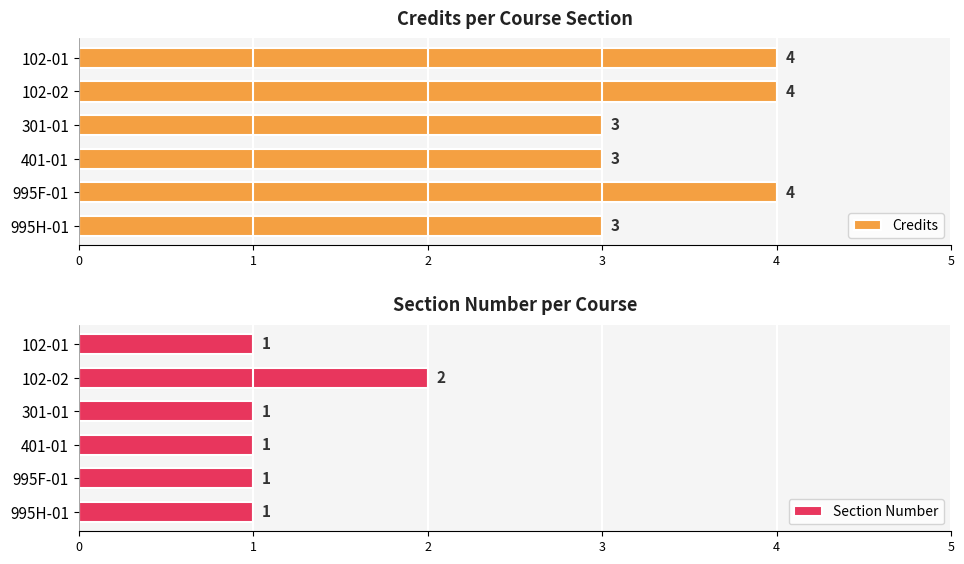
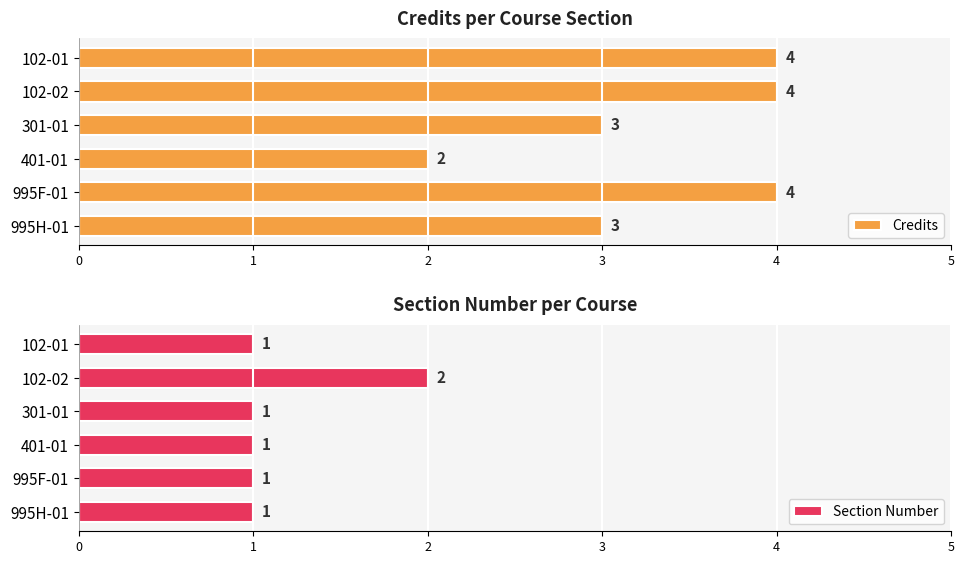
  {
    "Credits per Course Section": {
      "102-01": 4,
      "102-02": 4,
      "301-01": 3,
-     "401-01": 3,
+     "401-01": 2,
      "995F-01": 4,
      "995H-01": 3
    },
    "Section Number per Course": {
      "102-01": 1,
      "102-02": 2,
      "301-01": 1,
      "401-01": 1,
      "995F-01": 1,
      "995H-01": 1
    }
  }
